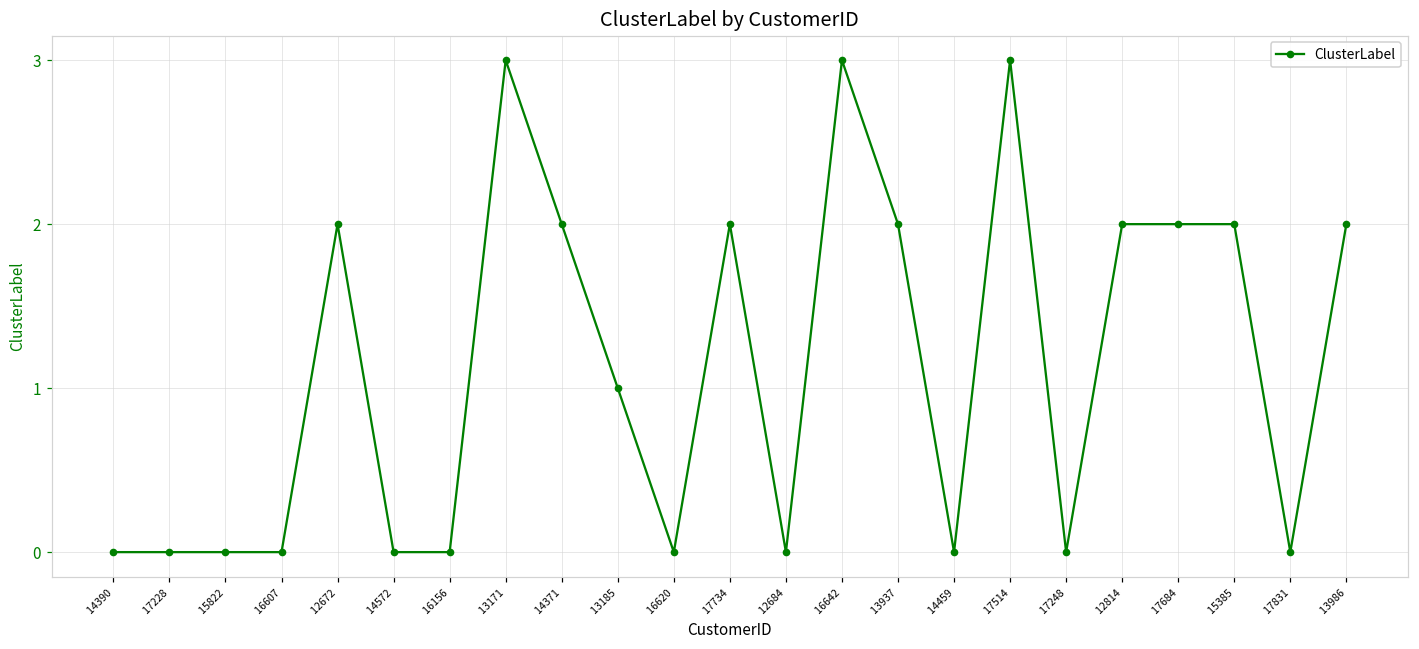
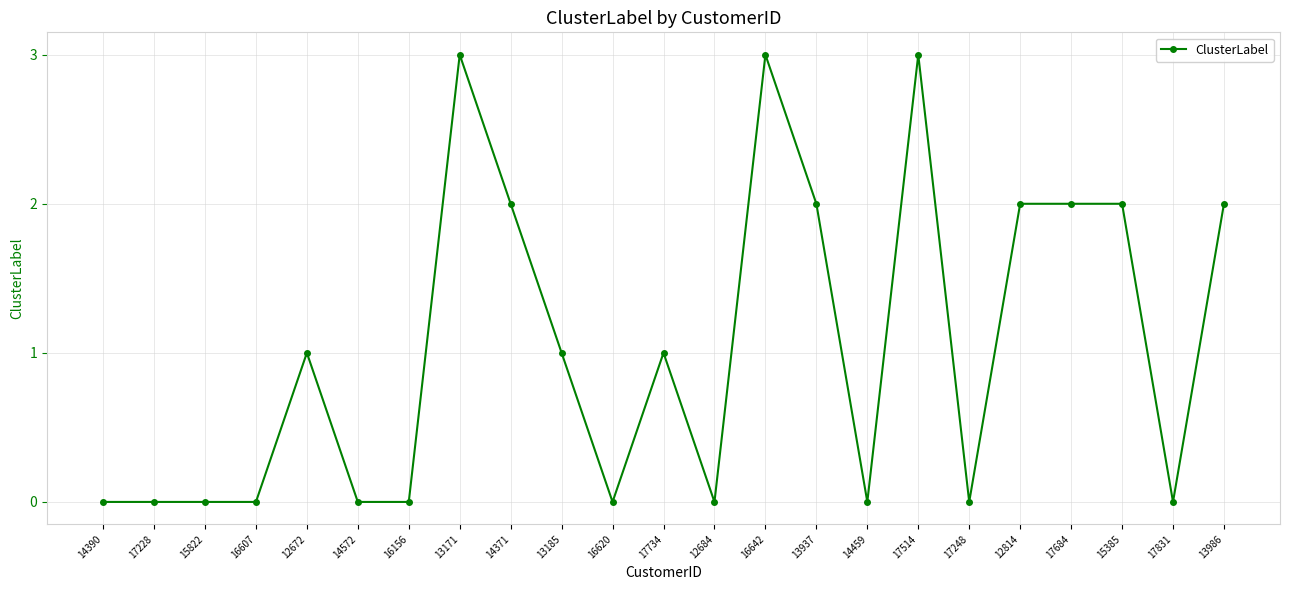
  {
    "14390": 0,
    "17228": 0,
    "15822": 0,
    "16607": 0,
-   "12672": 2,
+   "12672": 1,
    "14572": 0,
    "16156": 0,
    "13171": 3,
    "14371": 2,
    "13185": 1,
    "16620": 0,
-   "17734": 2,
+   "17734": 1,
    "12684": 0,
    "16642": 3,
    "13937": 2,
    "14459": 0,
    "17514": 3,
    "17248": 0,
    "12814": 2,
    "17684": 2,
    "15385": 2,
    "17831": 0,
    "13986": 2
  }
